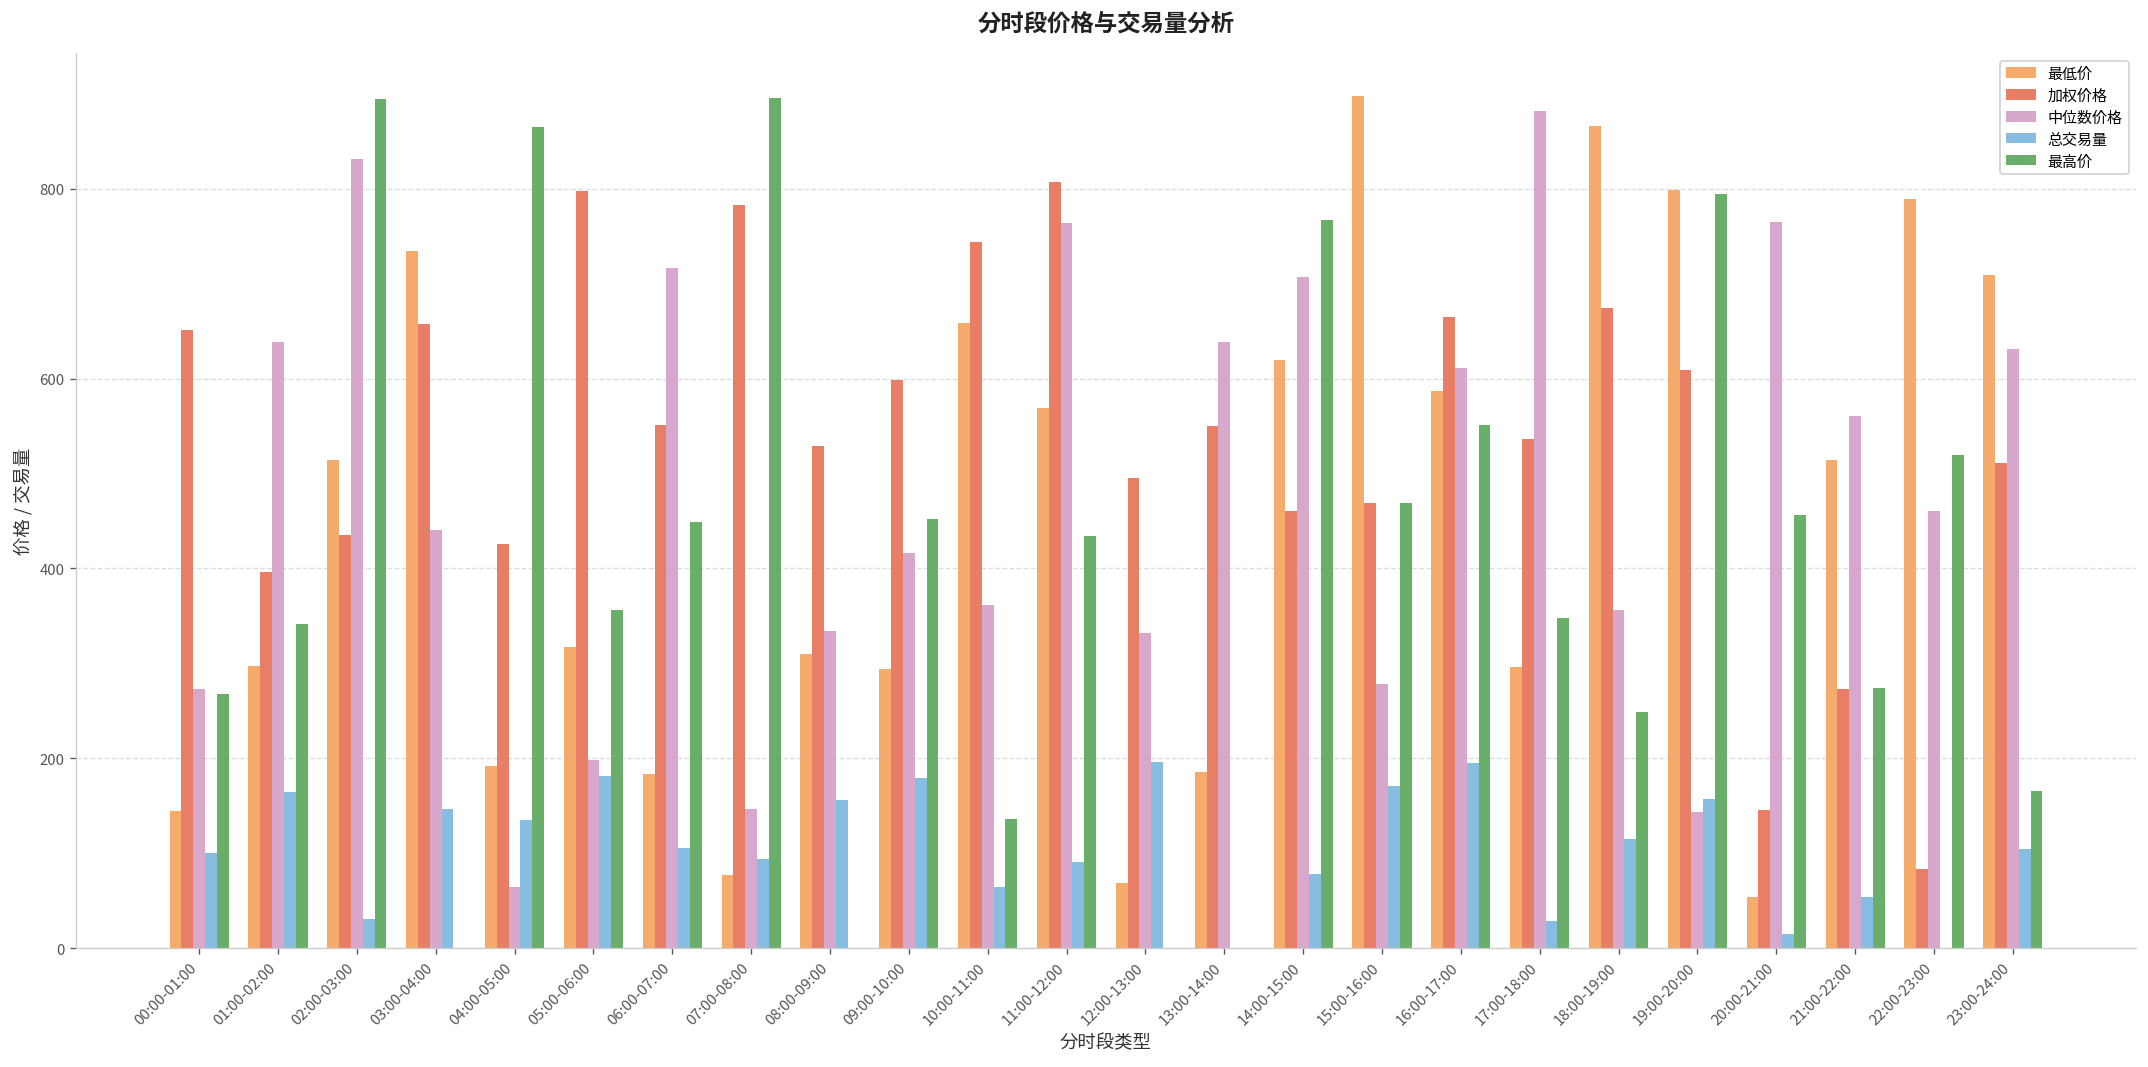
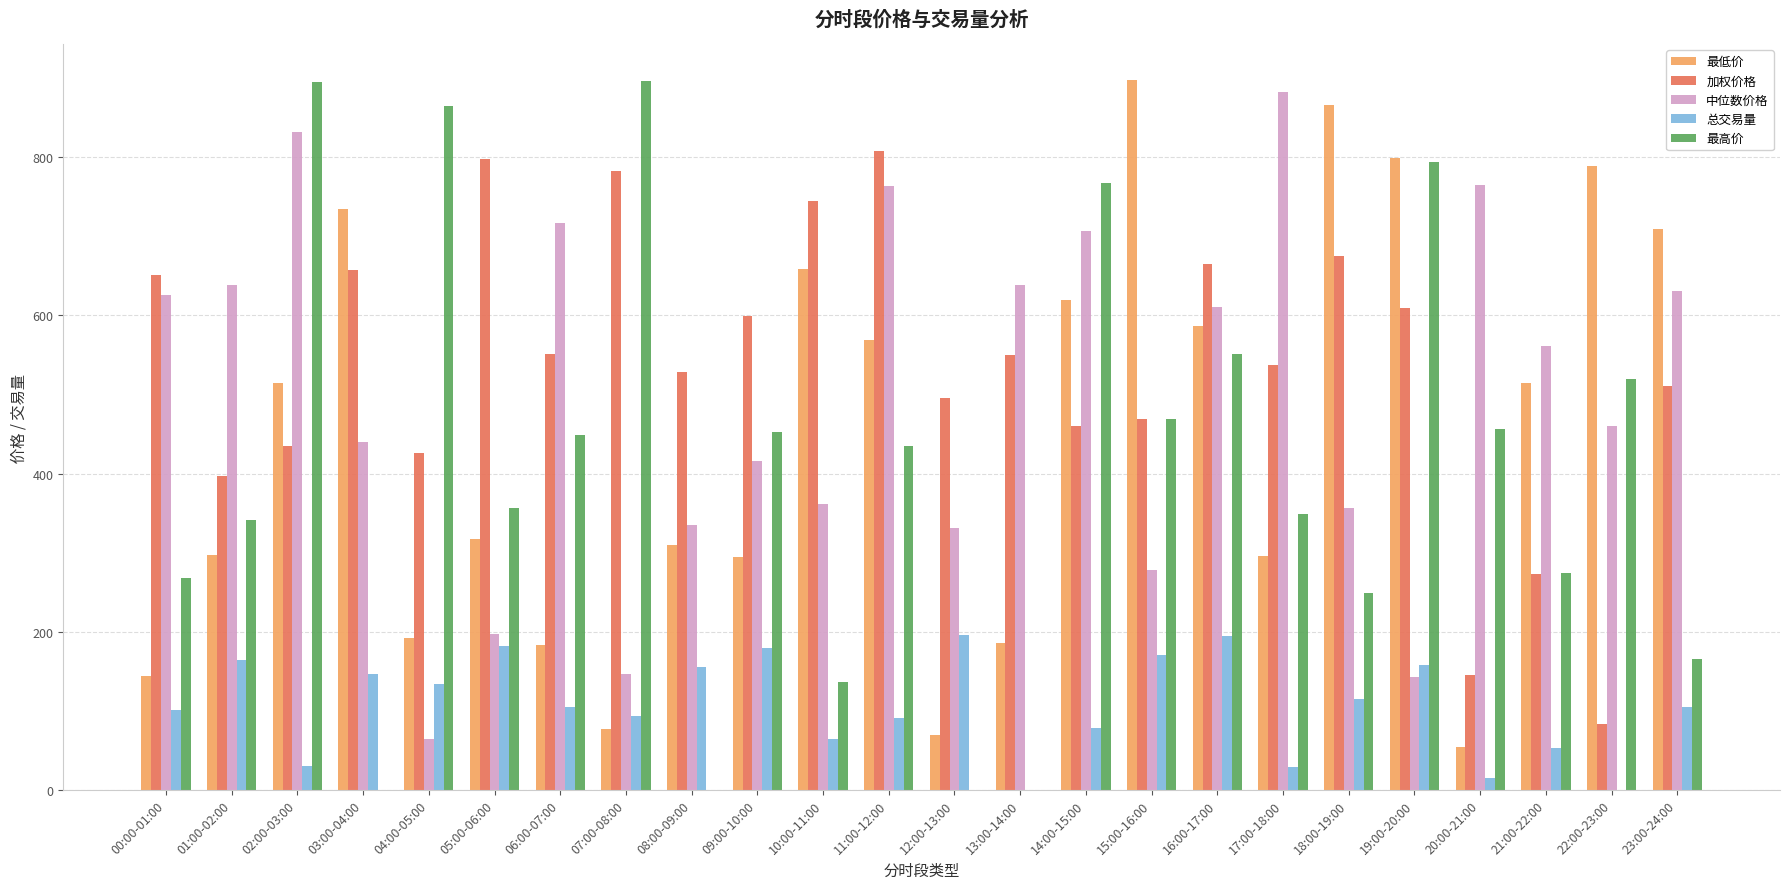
  {
    "中位数价格": {
-     "00:00-01:00": 270,
+     "00:00-01:00": 630,
      "01:00-02:00": 640,
      "02:00-03:00": 830,
      "03:00-04:00": 440,
      "04:00-05:00": 60,
      "05:00-06:00": 200,
      "06:00-07:00": 720,
      "07:00-08:00": 150,
      "08:00-09:00": 330,
      "09:00-10:00": 420,
      "10:00-11:00": 360,
      "11:00-12:00": 760,
      "12:00-13:00": 330,
      "13:00-14:00": 640,
      "14:00-15:00": 710,
      "15:00-16:00": 280,
      "16:00-17:00": 610,
      "17:00-18:00": 880,
      "18:00-19:00": 360,
      "19:00-20:00": 140,
      "20:00-21:00": 760,
      "21:00-22:00": 560,
      "22:00-23:00": 460,
      "23:00-24:00": 630
    },
    "总交易量": {
      "00:00-01:00": 100,
      "01:00-02:00": 160,
      "02:00-03:00": 30,
      "03:00-04:00": 150,
      "04:00-05:00": 130,
      "05:00-06:00": 180,
      "06:00-07:00": 110,
      "07:00-08:00": 90,
      "08:00-09:00": 160,
      "09:00-10:00": 180,
      "10:00-11:00": 60,
      "11:00-12:00": 90,
      "12:00-13:00": 200,
      "13:00-14:00": 0,
      "14:00-15:00": 80,
      "15:00-16:00": 170,
      "16:00-17:00": 190,
      "17:00-18:00": 30,
      "18:00-19:00": 120,
      "19:00-20:00": 160,
      "20:00-21:00": 10,
      "21:00-22:00": 50,
      "23:00-24:00": 100
    },
    "最高价": {
      "00:00-01:00": 270,
      "01:00-02:00": 340,
      "02:00-03:00": 890,
      "03:00-04:00": 0,
      "04:00-05:00": 860,
      "05:00-06:00": 360,
      "06:00-07:00": 450,
      "07:00-08:00": 900,
      "08:00-09:00": 0,
      "09:00-10:00": 450,
      "10:00-11:00": 140,
      "11:00-12:00": 430,
      "12:00-13:00": 0,
      "13:00-14:00": 0,
      "14:00-15:00": 770,
      "15:00-16:00": 470,
      "16:00-17:00": 550,
      "17:00-18:00": 350,
      "18:00-19:00": 250,
      "19:00-20:00": 790,
      "20:00-21:00": 460,
      "21:00-22:00": 270,
      "22:00-23:00": 520,
      "23:00-24:00": 170
    }
  }
